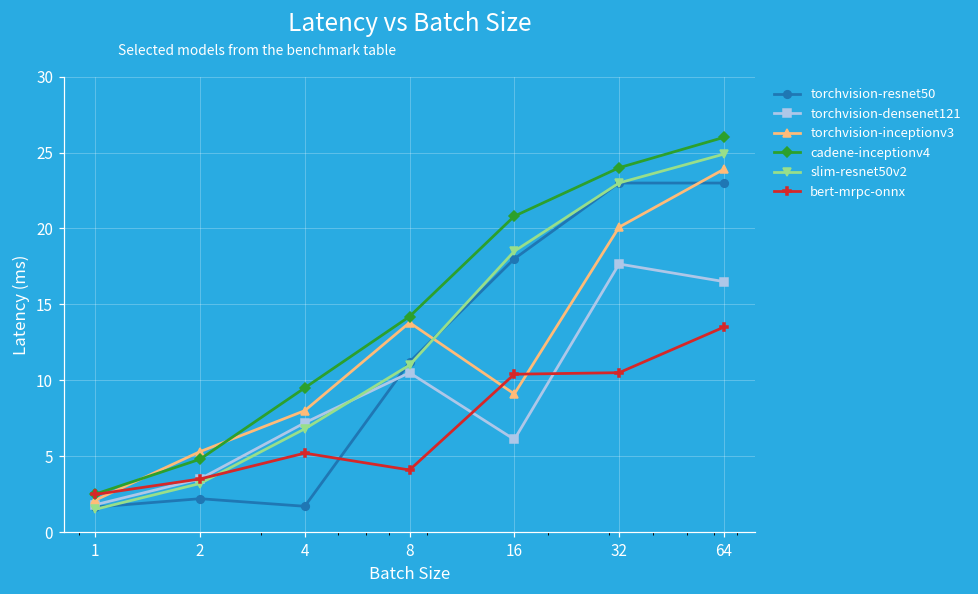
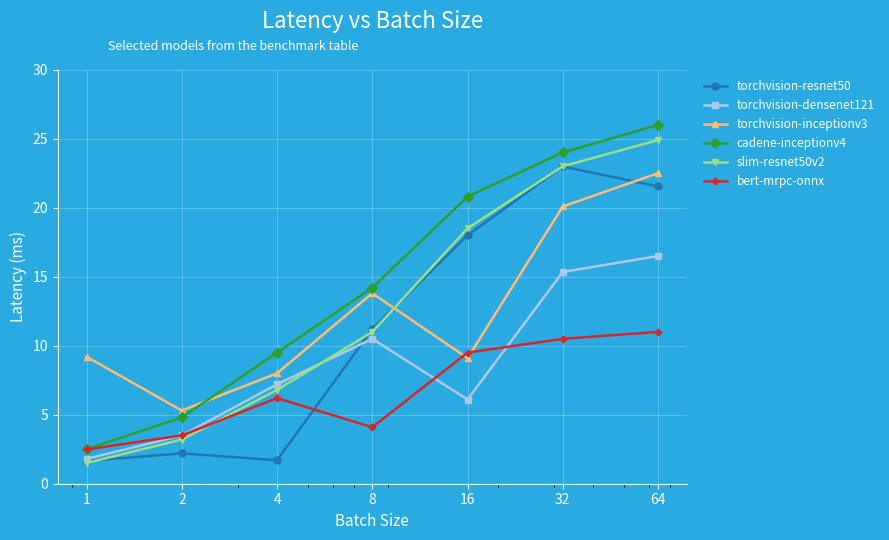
  {
    "torchvision-resnet50": {
      "2": 2.2,
      "4": 1.7,
      "8": 11.2,
      "16": 18.0,
-     "64": 23.0
+     "64": 21.5
    },
    "torchvision-densenet121": {
      "4": 7.2,
      "8": 10.5,
      "16": 6.1,
-     "32": 17.7,
+     "32": 15.3,
      "64": 16.5
    },
    "torchvision-inceptionv3": {
-     "1": 2.1,
+     "1": 9.2,
      "2": 5.3,
      "4": 8.0,
      "8": 13.8,
      "16": 9.1,
      "32": 20.1,
-     "64": 23.9
+     "64": 22.5
    },
    "cadene-inceptionv4": {
      "2": 4.8,
      "4": 9.5,
      "8": 14.2,
      "16": 20.8,
      "32": 24.0,
      "64": 26.0
    },
    "slim-resnet50v2": {
      "2": 3.2,
      "4": 6.8,
      "8": 11.0,
      "16": 18.5,
      "64": 24.9
    },
    "bert-mrpc-onnx": {
-     "4": 5.2,
+     "4": 6.2,
      "8": 4.1,
-     "16": 10.4,
+     "16": 9.5,
      "32": 10.5,
-     "64": 13.5
+     "64": 11.0
    }
  }
